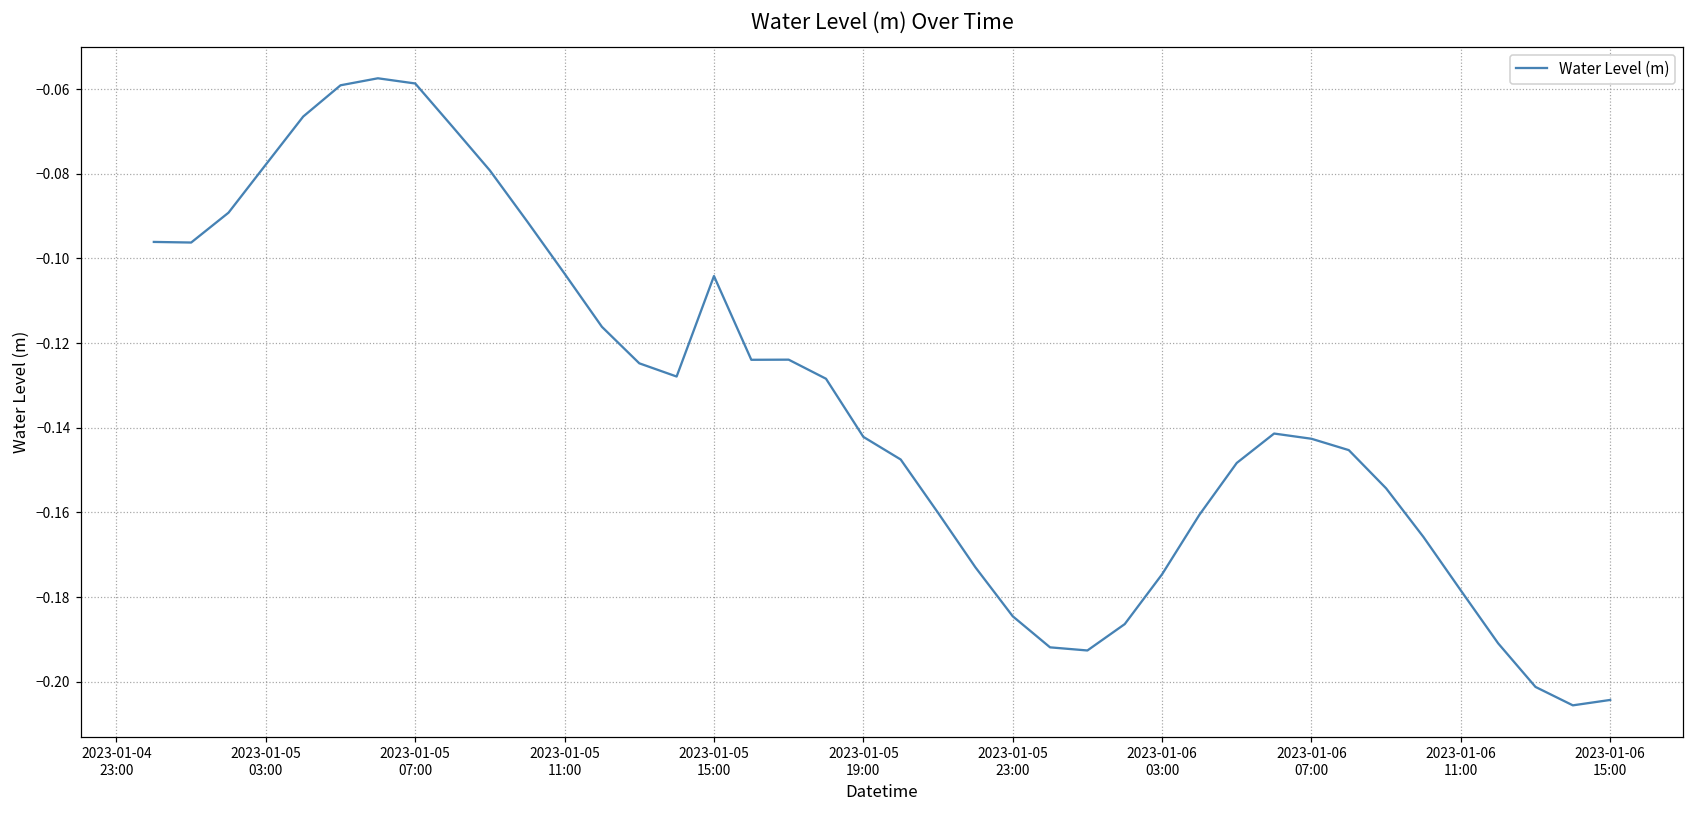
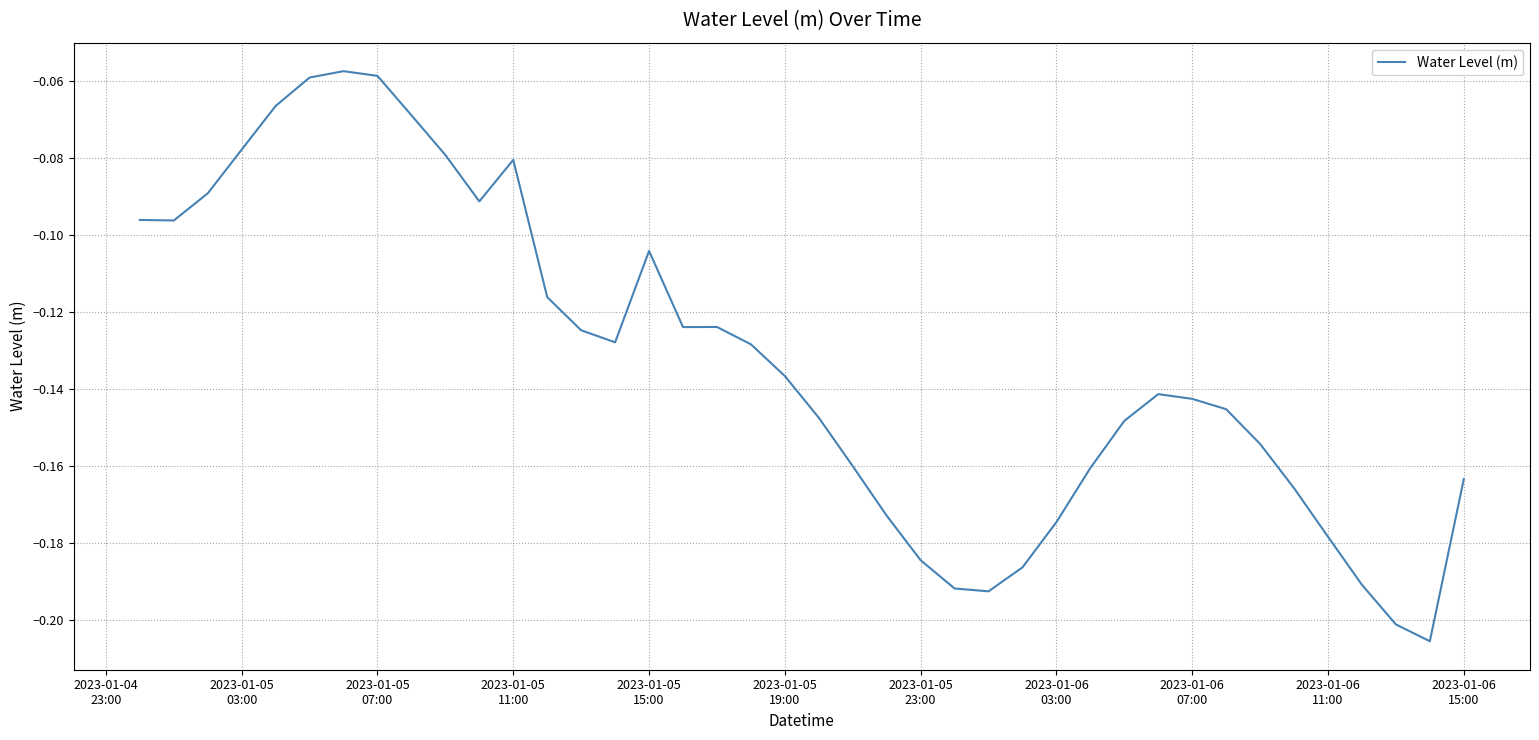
  {
    "2023-01-05 03:00": -0.078,
    "2023-01-05 07:00": -0.059,
-   "2023-01-05 11:00": -0.104,
+   "2023-01-05 11:00": -0.080,
    "2023-01-05 15:00": -0.104,
-   "2023-01-05 19:00": -0.142,
+   "2023-01-05 19:00": -0.137,
    "2023-01-05 23:00": -0.185,
    "2023-01-06 03:00": -0.175,
    "2023-01-06 07:00": -0.143,
    "2023-01-06 11:00": -0.178,
-   "2023-01-06 15:00": -0.204
+   "2023-01-06 15:00": -0.163
  }
